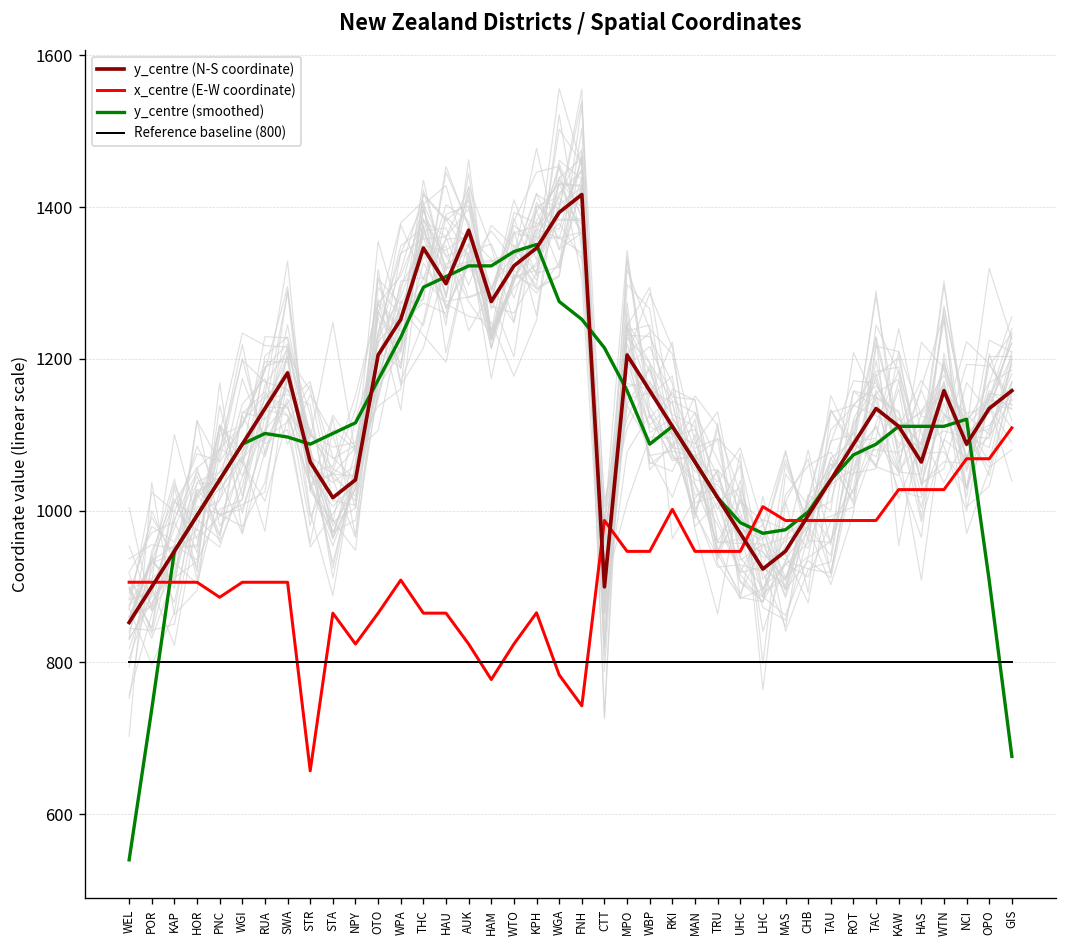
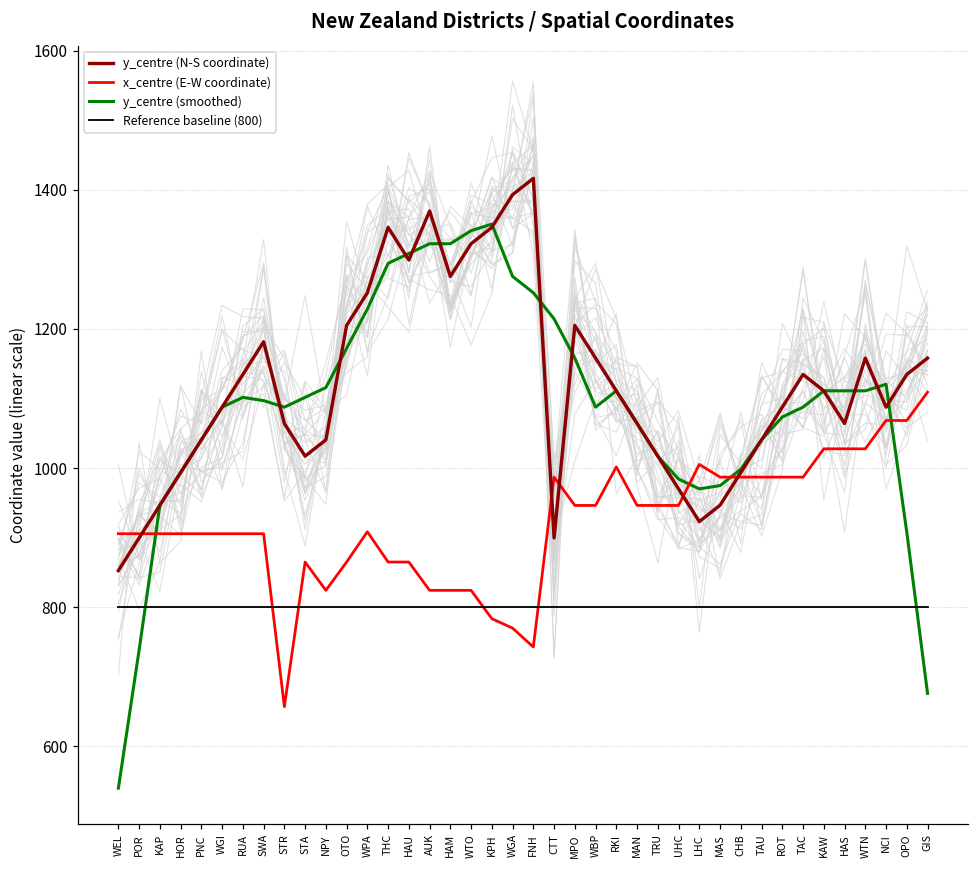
  {
    "y_centre (N-S coordinate)": {
      "HAU": 1300,
      "FNH": 1420
    },
    "x_centre (E-W coordinate)": {
-     "PNC": 890,
+     "PNC": 910,
      "WGI": 910,
      "RUA": 910,
      "SWA": 910,
      "STR": 660,
      "STA": 860,
      "NPY": 820,
      "OTO": 860,
      "WPA": 910,
      "THC": 860,
      "HAU": 860,
      "AUK": 820,
-     "HAM": 780,
+     "HAM": 820,
      "WTO": 820,
-     "KPH": 870,
-     "WGA": 780,
+     "KPH": 780,
+     "WGA": 770,
      "FNH": 740,
      "MPO": 950,
      "WBP": 950,
      "RKI": 1000,
      "MAN": 950,
      "UHC": 950,
      "LHC": 1010,
      "ROT": 990,
      "TAC": 990,
      "HAS": 1030,
      "WTN": 1030,
      "OPO": 1070
    },
    "y_centre (smoothed)": {
      "WEL": 540,
      "POR": 740,
      "SWA": 1100,
      "WPA": 1230,
      "HAM": 1320,
      "WGA": 1280,
      "FNH": 1250,
      "CTT": 1210,
      "MPO": 1160,
      "WTN": 1110,
      "OPO": 910,
      "GIS": 680
    },
    "Reference baseline (800)": {
      "WEL": 800,
      "KAP": 800,
      "HOR": 800,
      "PNC": 800,
      "WGI": 800,
      "RUA": 800,
      "SWA": 800,
      "STR": 800,
      "STA": 800,
      "NPY": 800,
      "OTO": 800,
      "WPA": 800,
      "THC": 800,
      "HAU": 800,
      "AUK": 800,
      "HAM": 800,
      "WTO": 800,
      "KPH": 800,
      "WGA": 800,
      "FNH": 800,
      "CTT": 800,
      "MPO": 800,
      "WBP": 800,
      "RKI": 800,
      "MAN": 800,
      "TRU": 800,
      "UHC": 800,
      "MAS": 800,
      "CHB": 800,
      "TAU": 800,
      "ROT": 800,
      "TAC": 800,
      "KAW": 800,
      "HAS": 800,
      "WTN": 800,
      "NCI": 800,
      "OPO": 800,
      "GIS": 800
    }
  }
